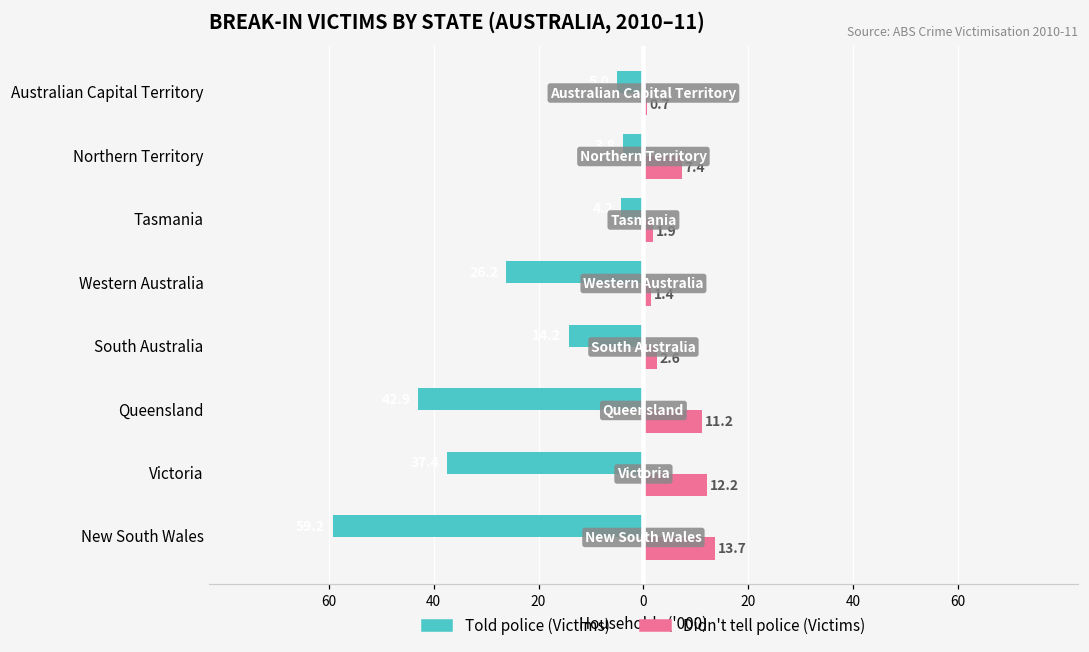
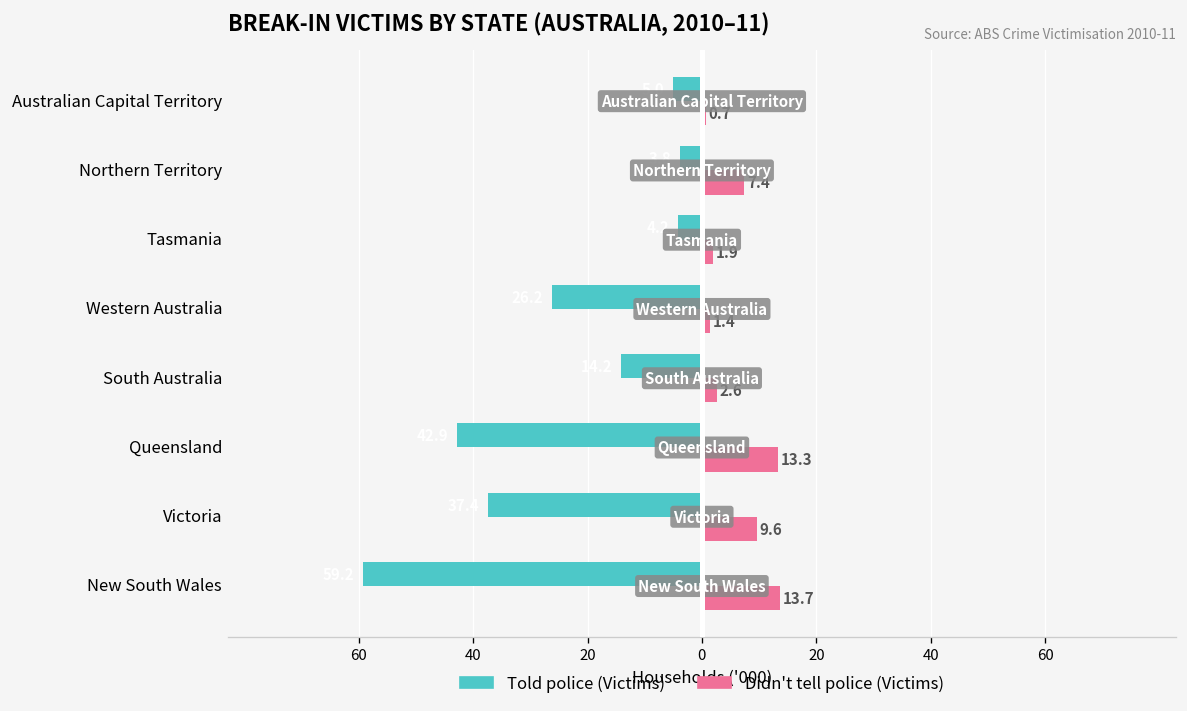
  {
    "Didn't tell police (Victims)": {
-     "Queensland": 11.2,
-     "Victoria": 12.2,
+     "Queensland": 13.3,
+     "Victoria": 9.6,
      "New South Wales": 13.7
    }
  }
